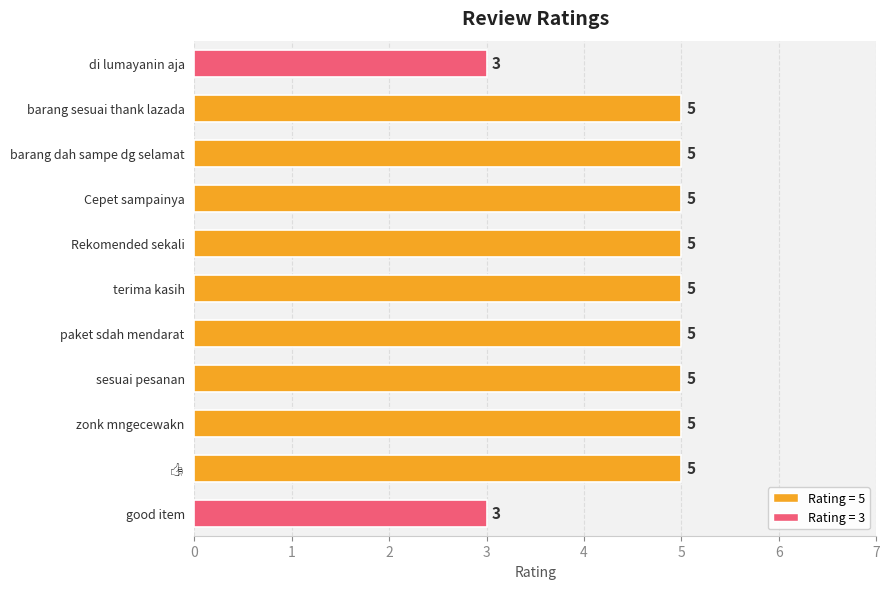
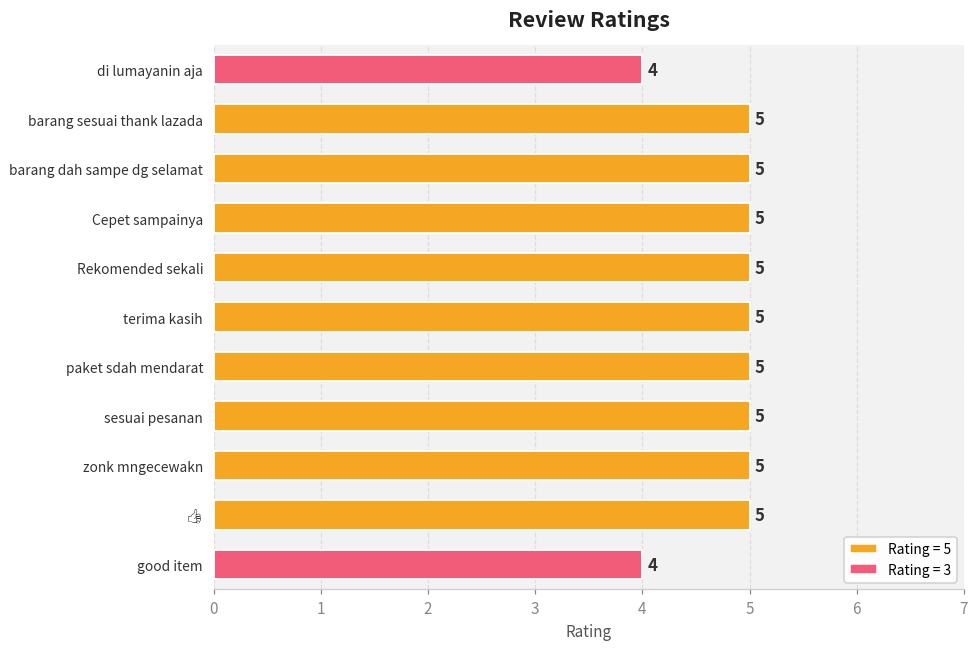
  {
-   "di lumayanin aja": 3,
+   "di lumayanin aja": 4,
    "barang sesuai thank lazada": 5,
    "barang dah sampe dg selamat": 5,
    "Cepet sampainya": 5,
    "Rekomended sekali": 5,
    "terima kasih": 5,
    "paket sdah mendarat": 5,
    "sesuai pesanan": 5,
    "zonk mngecewakn": 5,
    "👍": 5,
-   "good item": 3
+   "good item": 4
  }
